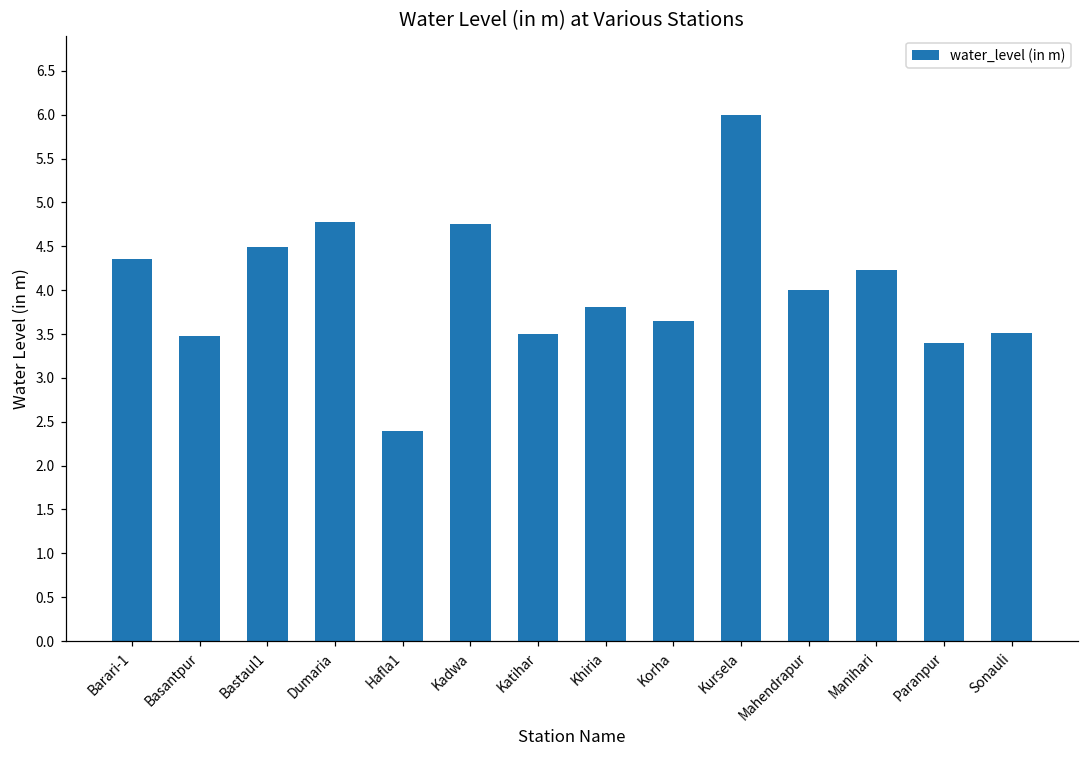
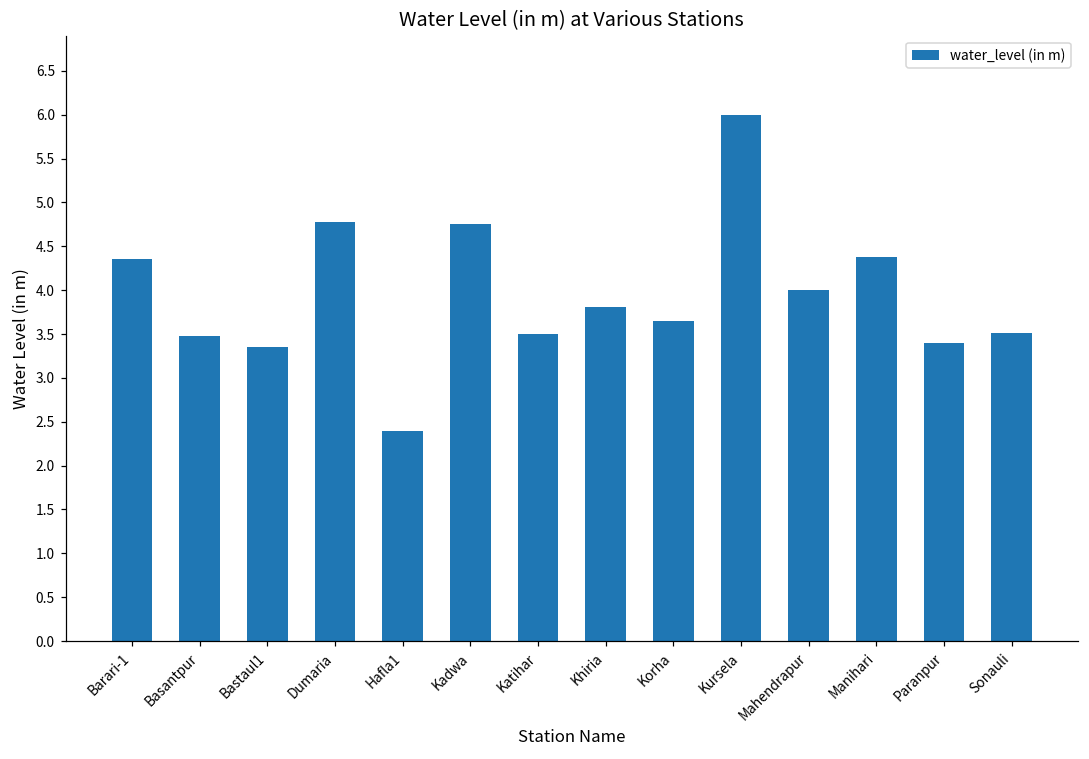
  {
    "Barari-1": 4.4,
    "Basantpur": 3.5,
-   "Bastaul1": 4.5,
+   "Bastaul1": 3.4,
    "Dumaria": 4.8,
    "Hafla1": 2.4,
    "Kadwa": 4.8,
    "Katihar": 3.5,
    "Khiria": 3.8,
    "Korha": 3.7,
    "Kursela": 6.0,
    "Mahendrapur": 4.0,
-   "Manihari": 4.2,
+   "Manihari": 4.4,
    "Paranpur": 3.4,
    "Sonauli": 3.5
  }
